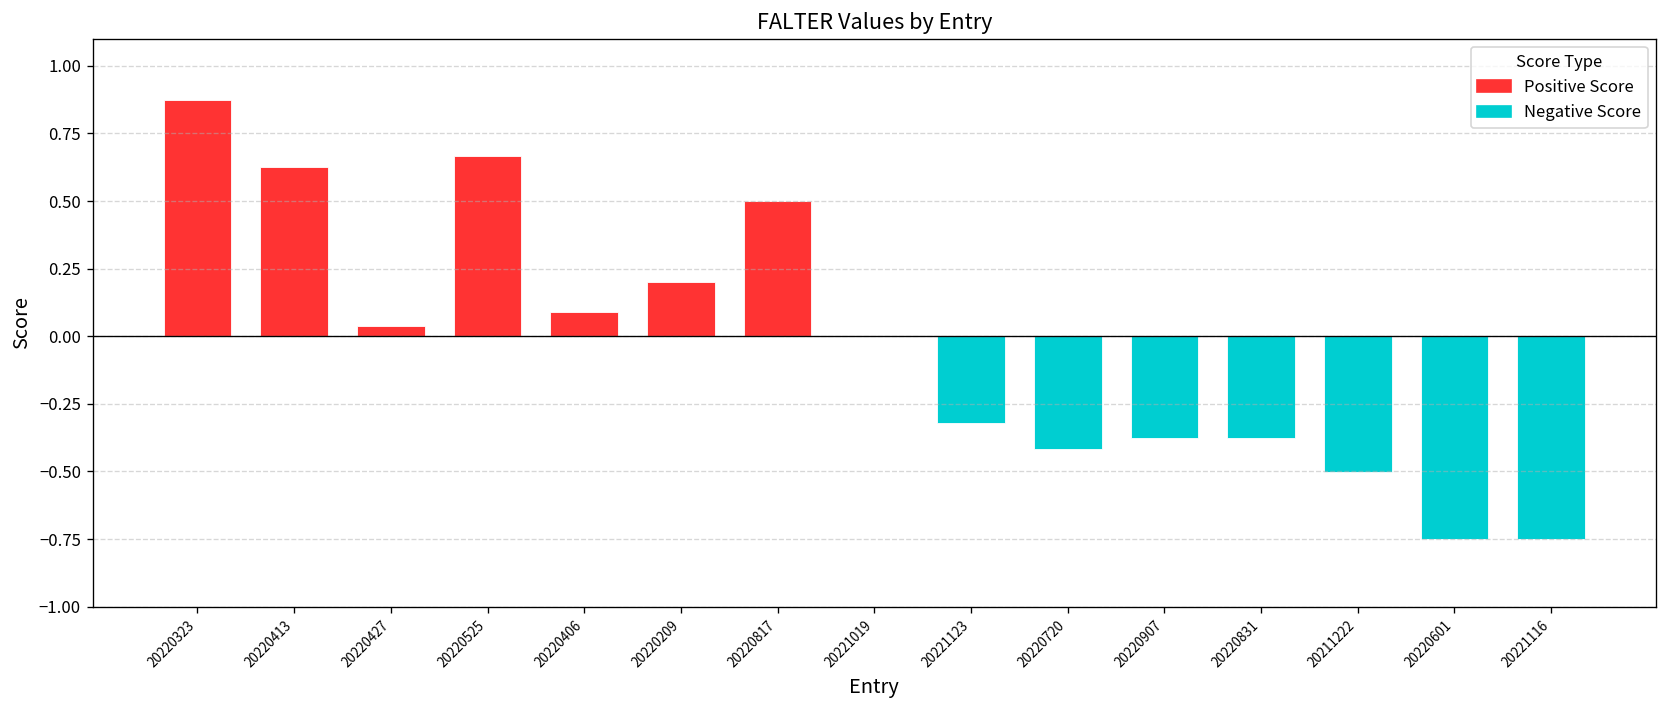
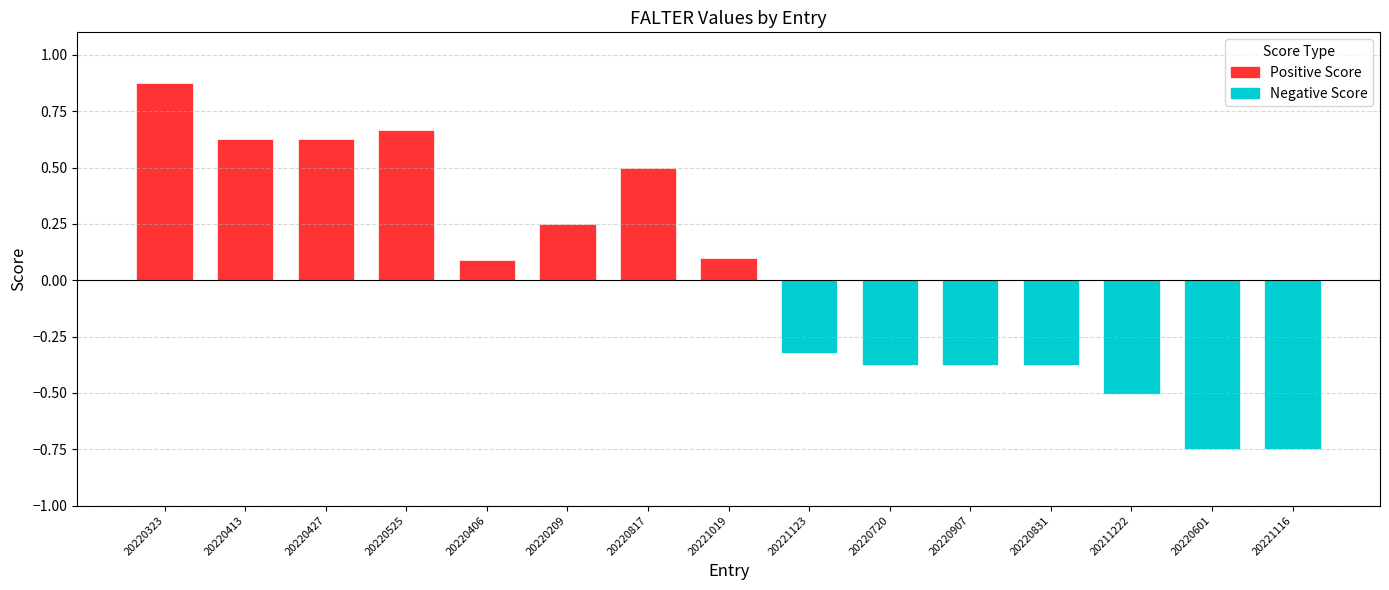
  {
    "20220323": 0.88,
    "20220413": 0.63,
-   "20220427": 0.04,
+   "20220427": 0.63,
    "20220525": 0.67,
    "20220406": 0.09,
-   "20220209": 0.20,
+   "20220209": 0.25,
    "20220817": 0.50,
-   "20221019": 0.0,
+   "20221019": 0.1,
    "20221123": -0.32,
-   "20220720": -0.42,
+   "20220720": -0.38,
    "20220907": -0.38,
    "20220831": -0.38,
    "20211222": -0.50,
    "20220601": -0.75,
    "20221116": -0.75
  }
